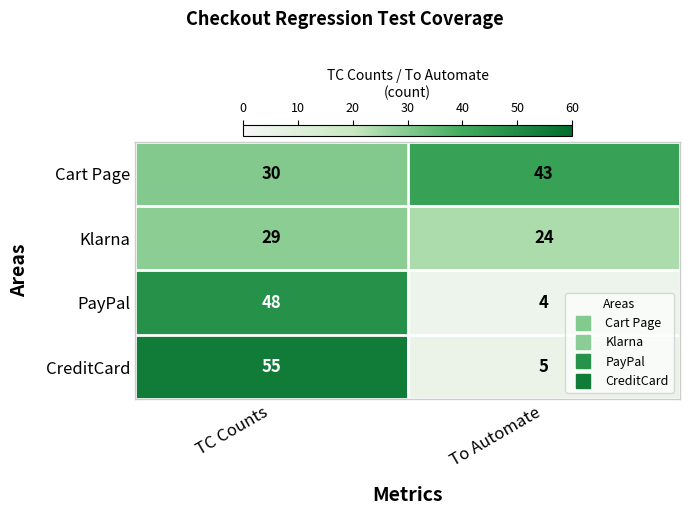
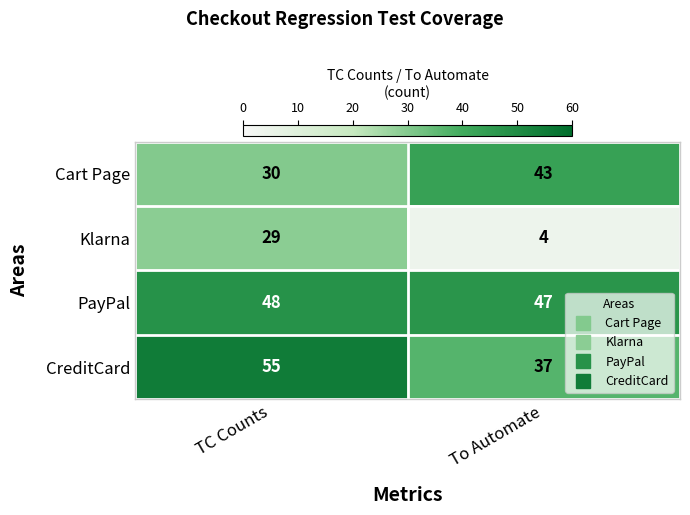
  {
    "Cart Page": {
      "TC Counts": 30,
      "To Automate": 43
    },
    "Klarna": {
      "TC Counts": 29,
-     "To Automate": 24
+     "To Automate": 4
    },
    "PayPal": {
      "TC Counts": 48,
-     "To Automate": 4
+     "To Automate": 47
    },
    "CreditCard": {
      "TC Counts": 55,
-     "To Automate": 5
+     "To Automate": 37
    }
  }
